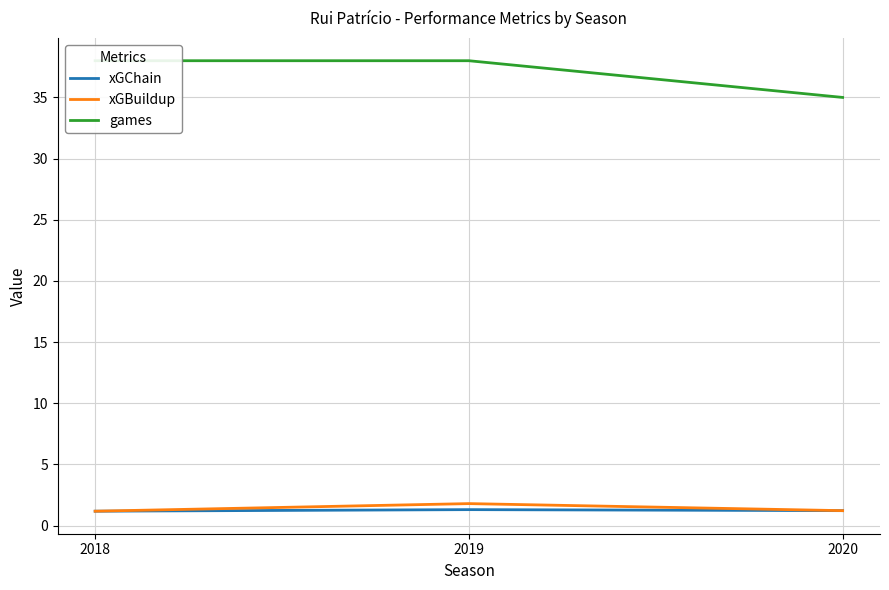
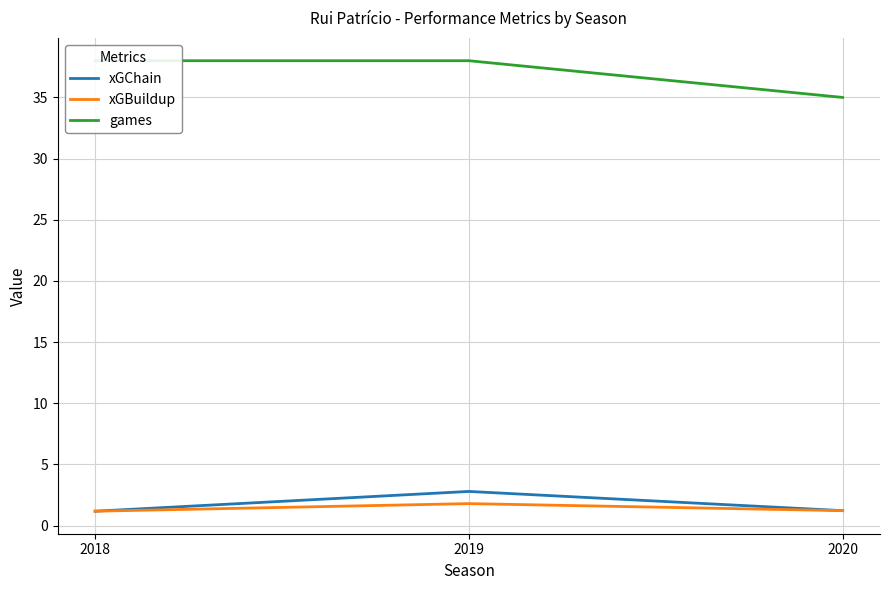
  {
    "xGChain": {
-     "2019": 1.3
+     "2019": 2.8
    },
    "xGBuildup": {
      "2019": 1.8
    },
    "games": {
      "2019": 38.0,
      "2020": 35.0
    }
  }
